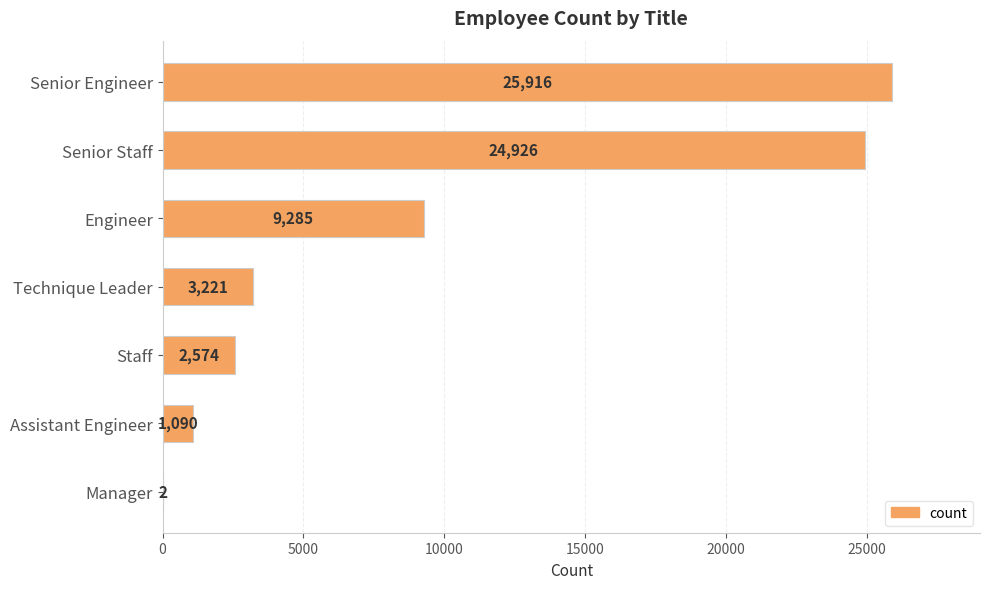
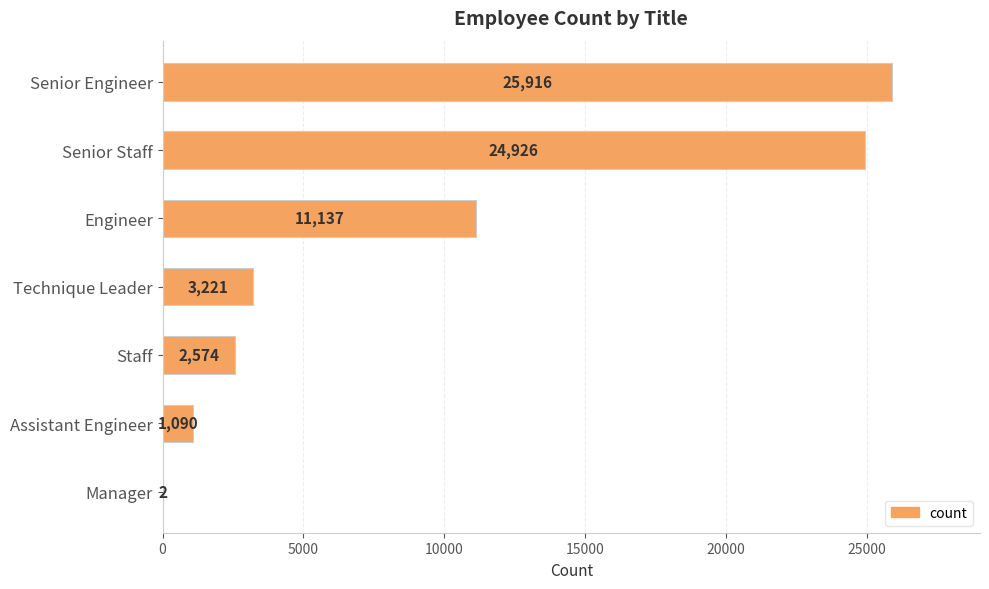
  {
    "Senior Engineer": "25,916",
    "Senior Staff": "24,926",
-   "Engineer": "9,285",
+   "Engineer": "11,137",
    "Technique Leader": "3,221",
    "Staff": "2,574",
    "Assistant Engineer": "1,090",
    "Manager": "2"
  }
